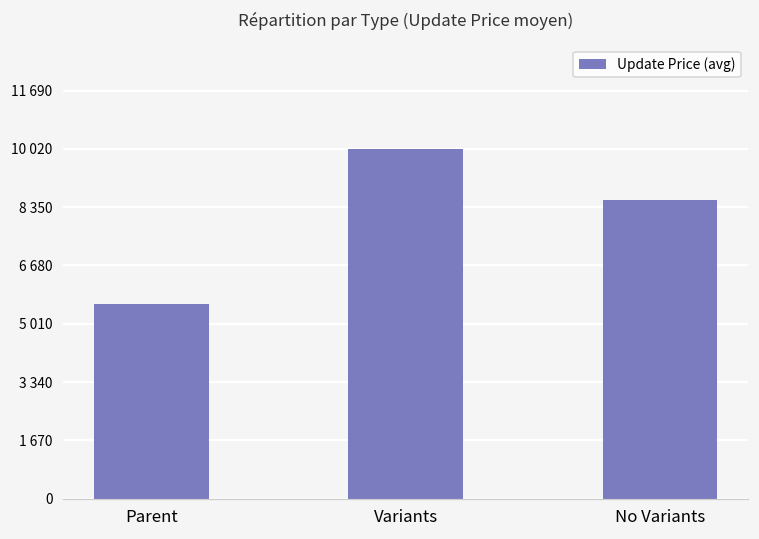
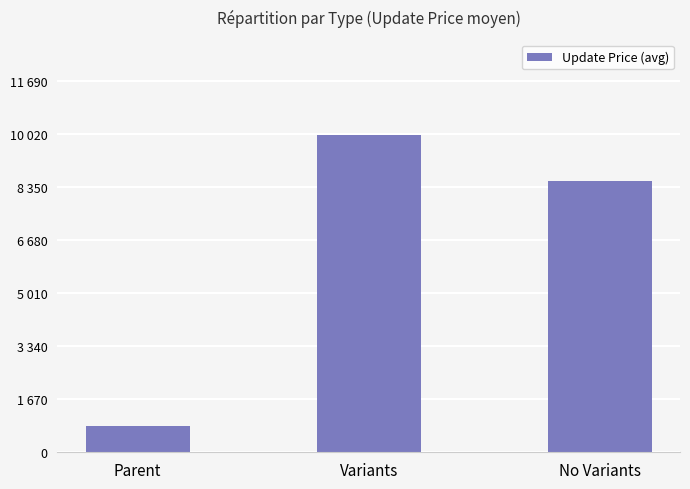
  {
-   "Parent": 5600,
+   "Parent": 800,
    "Variants": 10000,
    "No Variants": 8600
  }
